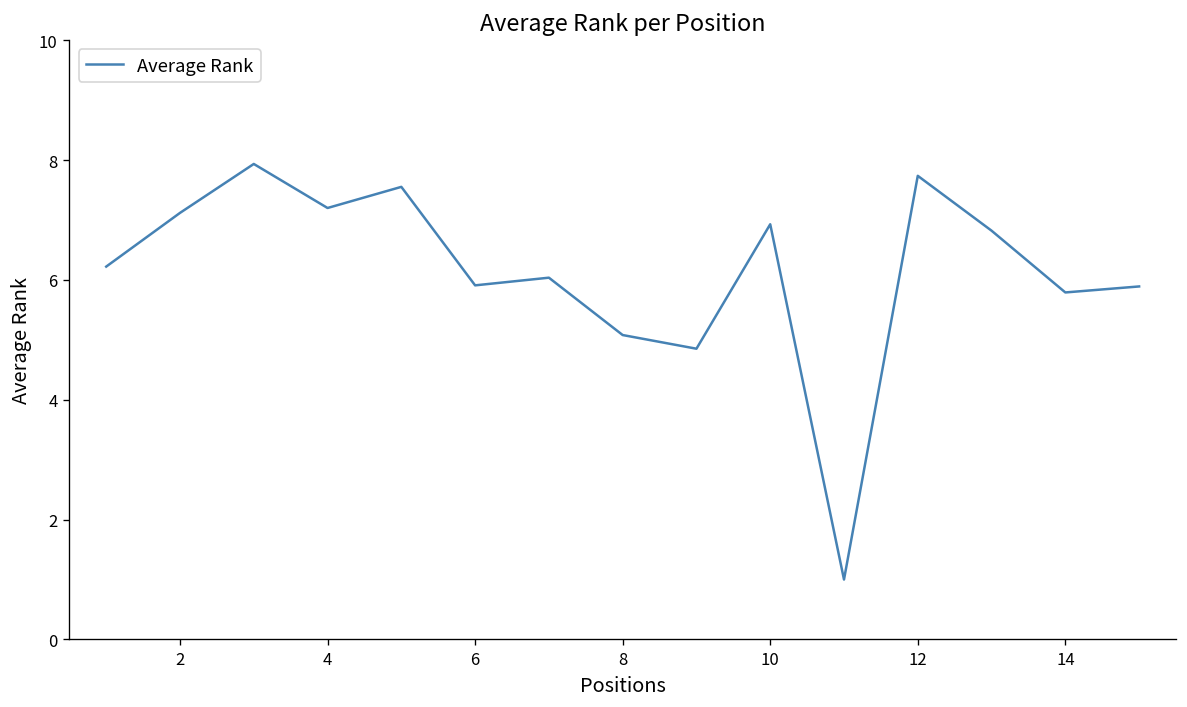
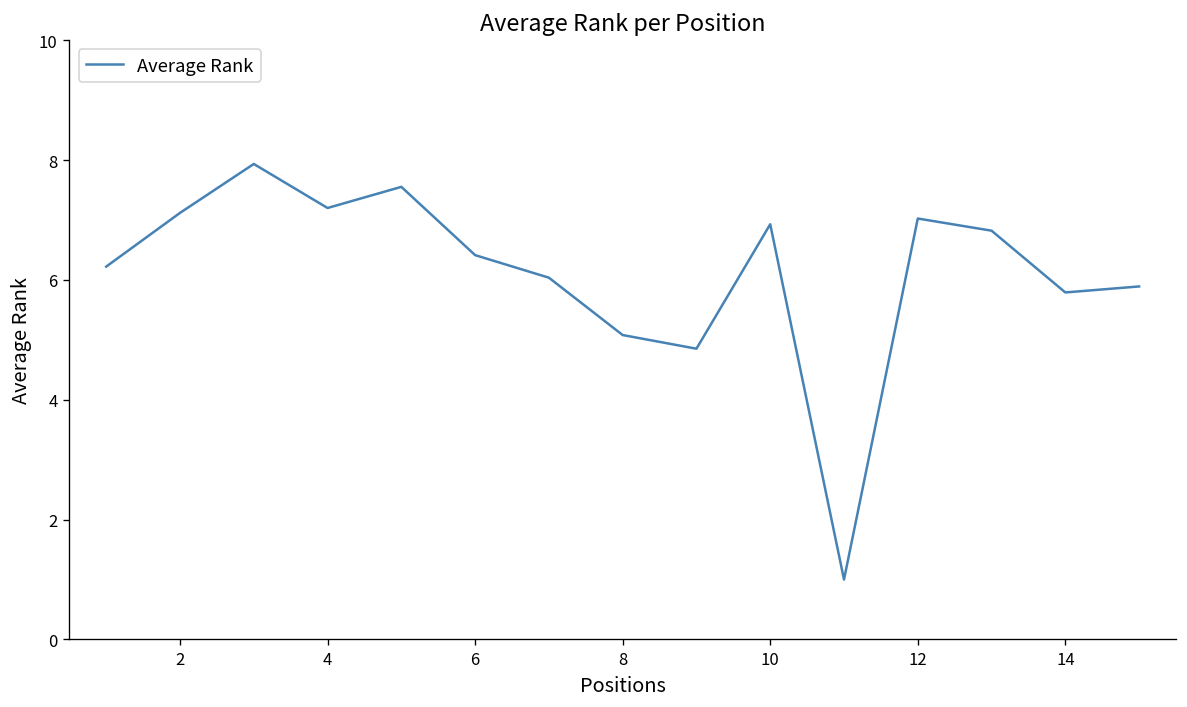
  {
    "2": 7.1,
    "4": 7.2,
-   "6": 5.9,
+   "6": 6.4,
    "8": 5.1,
    "10": 6.9,
-   "12": 7.7,
+   "12": 7.0,
    "14": 5.8
  }
